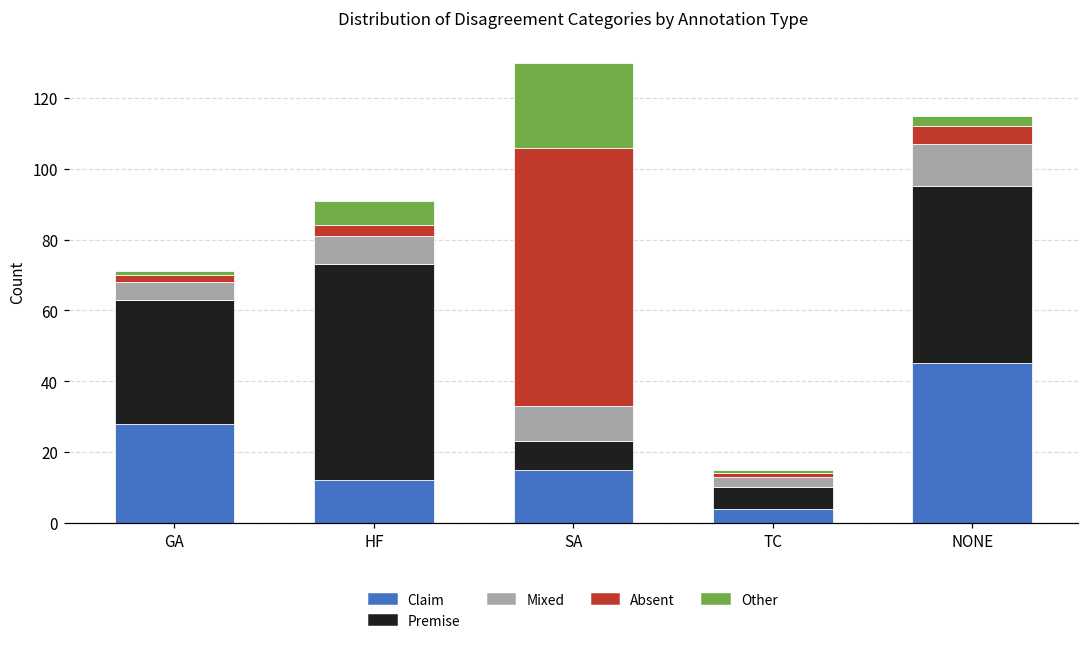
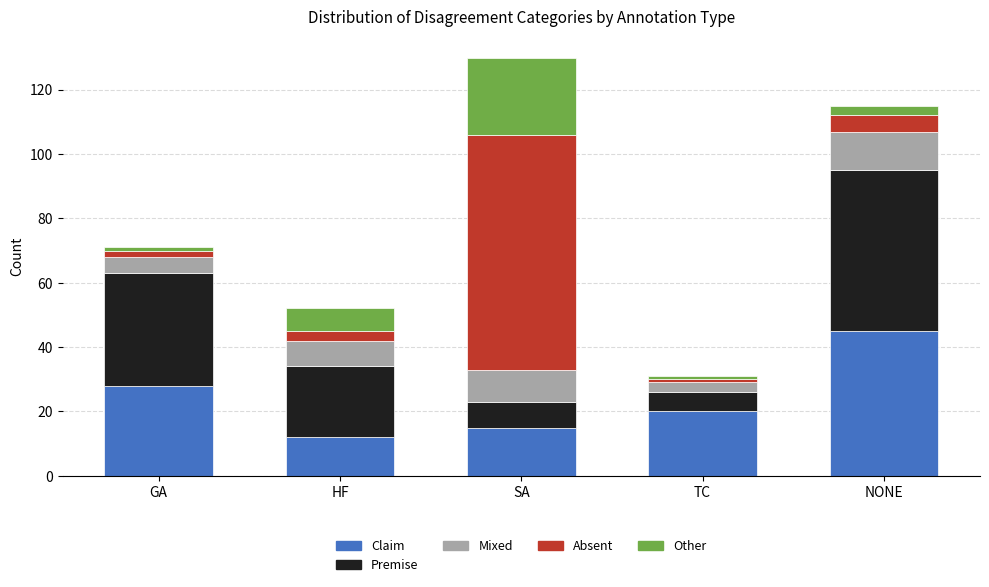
  {
    "Claim": {
      "GA": 28,
      "HF": 12,
      "SA": 15,
-     "TC": 4,
+     "TC": 20,
      "NONE": 45
    },
    "Premise": {
      "GA": 35,
-     "HF": 61,
+     "HF": 22,
      "SA": 8,
      "TC": 6,
      "NONE": 50
    },
    "Mixed": {
      "GA": 5,
      "HF": 8,
      "SA": 10,
      "TC": 3,
      "NONE": 12
    },
    "Absent": {
      "GA": 2,
      "HF": 3,
      "SA": 73,
      "TC": 1,
      "NONE": 5
    },
    "Other": {
      "GA": 1,
      "HF": 7,
      "SA": 24,
      "TC": 1,
      "NONE": 3
    }
  }
